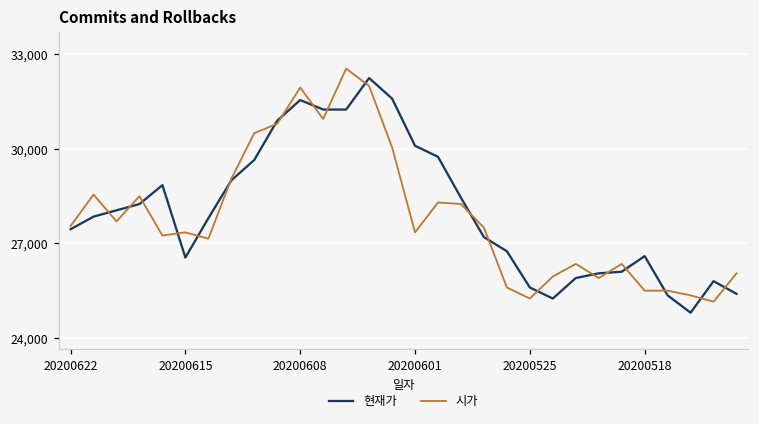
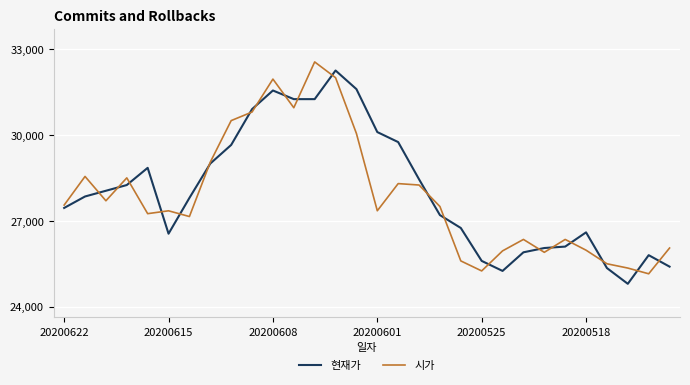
  {
    "현재가": {
      "20200622": "27,500",
      "20200615": "26,600",
      "20200608": "31,600",
      "20200601": "30,100",
      "20200525": "25,600",
      "20200518": "26,600"
    },
    "시가": {
      "20200622": "27,600",
      "20200615": "27,400",
      "20200608": "32,000",
      "20200601": "27,400",
      "20200525": "25,300",
-     "20200518": "25,500"
+     "20200518": "26,000"
    }
  }
